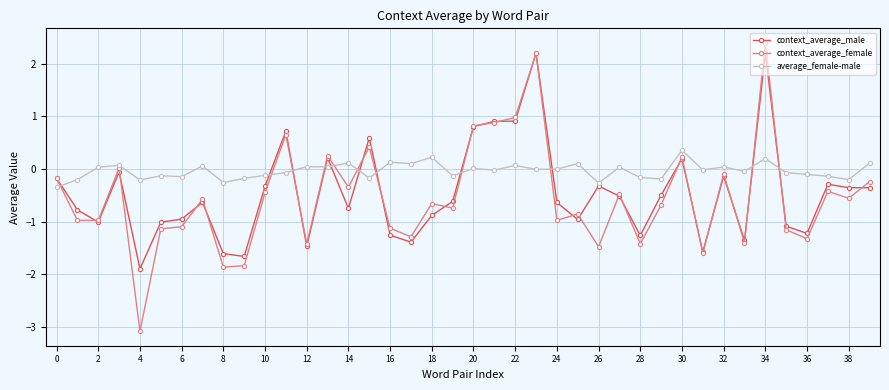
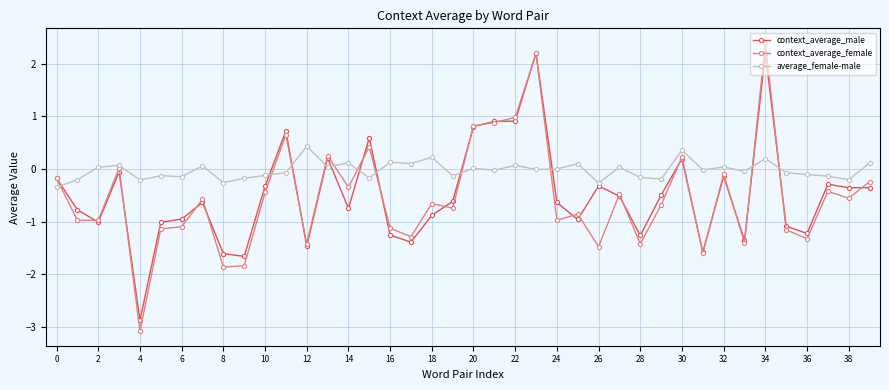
  {
    "context_average_male": {
-     "4": -1.9,
+     "4": -2.9,
      "6": -1.0,
      "8": -1.6,
      "10": -0.3,
      "14": -0.7,
      "16": -1.3,
      "18": -0.9,
      "22": 0.9,
      "24": -0.6,
      "26": -0.3,
      "28": -1.3,
      "36": -1.2,
      "38": -0.4
    },
    "context_average_female": {
      "4": -3.1,
      "6": -1.1,
      "8": -1.9,
      "10": -0.4,
      "14": -0.3,
      "16": -1.1,
      "18": -0.7,
      "22": 1.0,
      "24": -1.0,
      "26": -1.5,
      "28": -1.4,
      "36": -1.3,
      "38": -0.6
    },
    "average_female-male": {
      "0": -0.3,
      "2": 0.0,
      "4": -0.2,
      "6": -0.1,
      "8": -0.3,
      "10": -0.1,
-     "12": 0.0,
+     "12": 0.4,
      "14": 0.1,
      "16": 0.1,
      "18": 0.2,
      "20": 0.0,
      "22": 0.1,
      "24": 0.0,
      "26": -0.3,
      "28": -0.2,
      "30": 0.4,
      "32": 0.0,
      "34": 0.2,
      "36": -0.1,
      "38": -0.2
    }
  }
